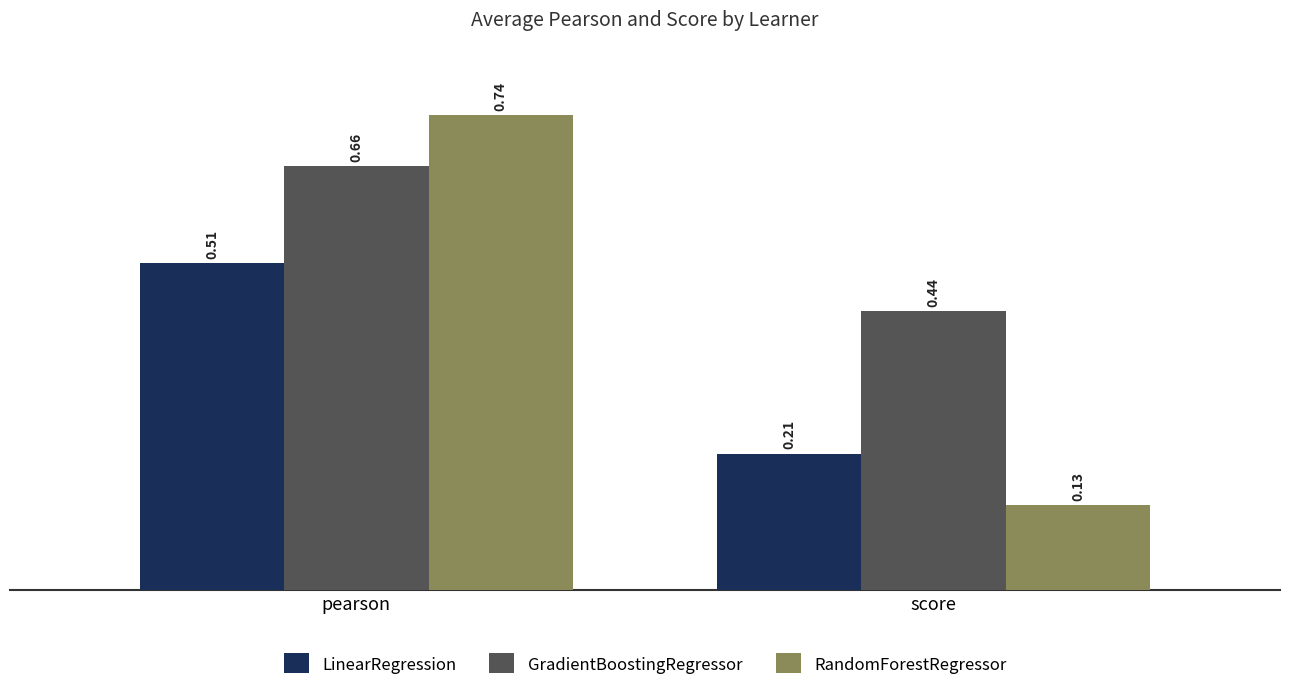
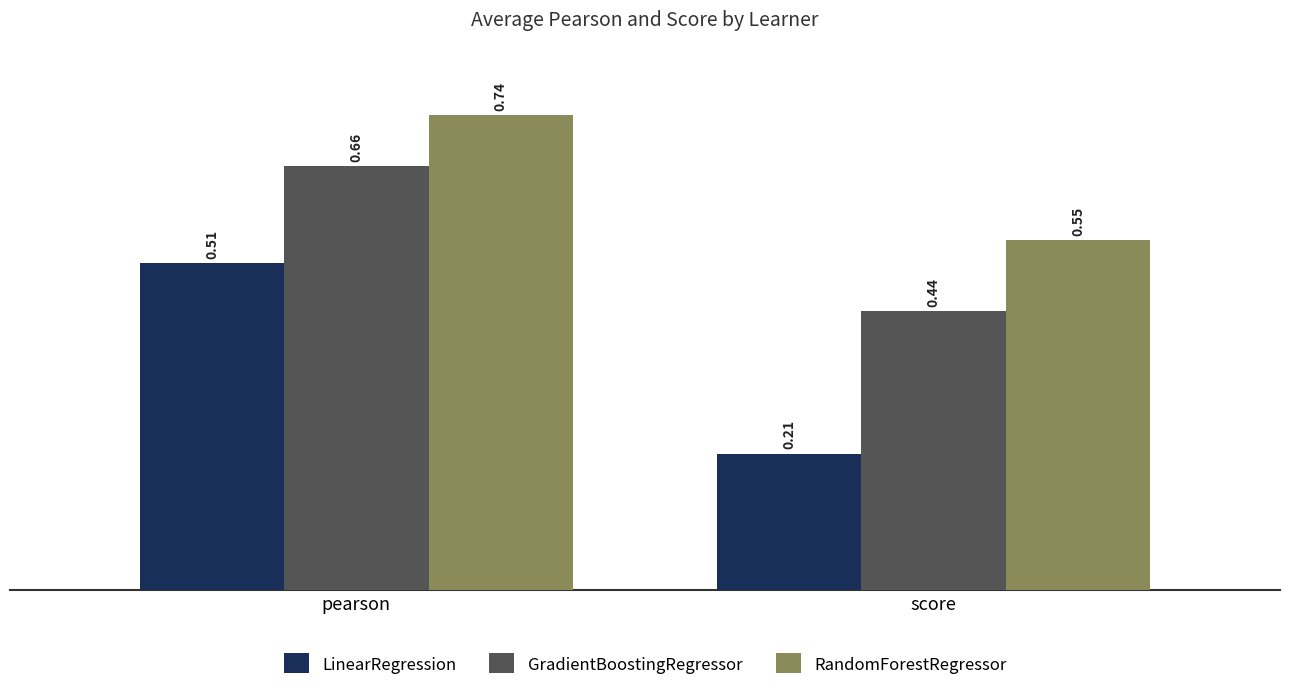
  {
    "LinearRegression": {
      "pearson": 0.51,
      "score": 0.21
    },
    "GradientBoostingRegressor": {
      "pearson": 0.66,
      "score": 0.44
    },
    "RandomForestRegressor": {
      "pearson": 0.74,
-     "score": 0.13
+     "score": 0.55
    }
  }
